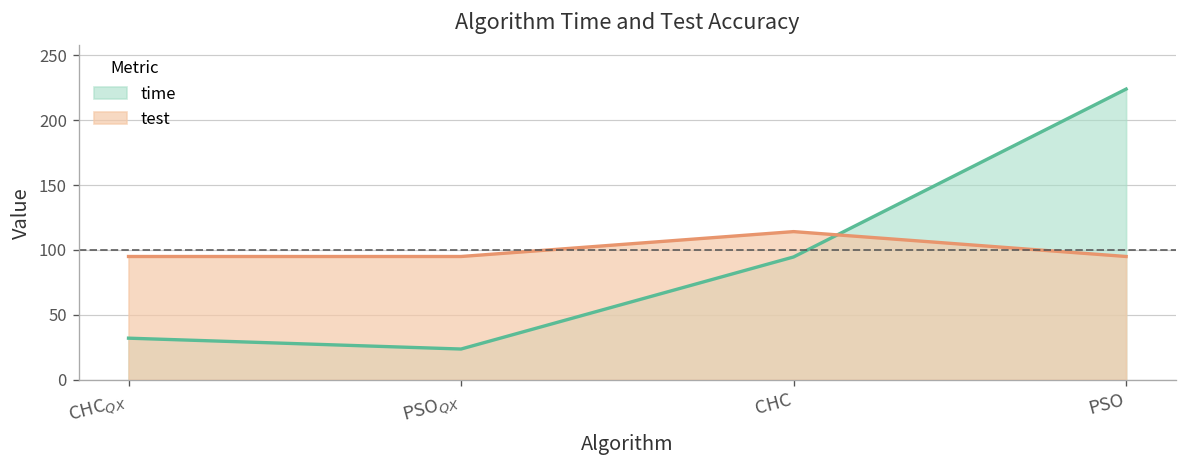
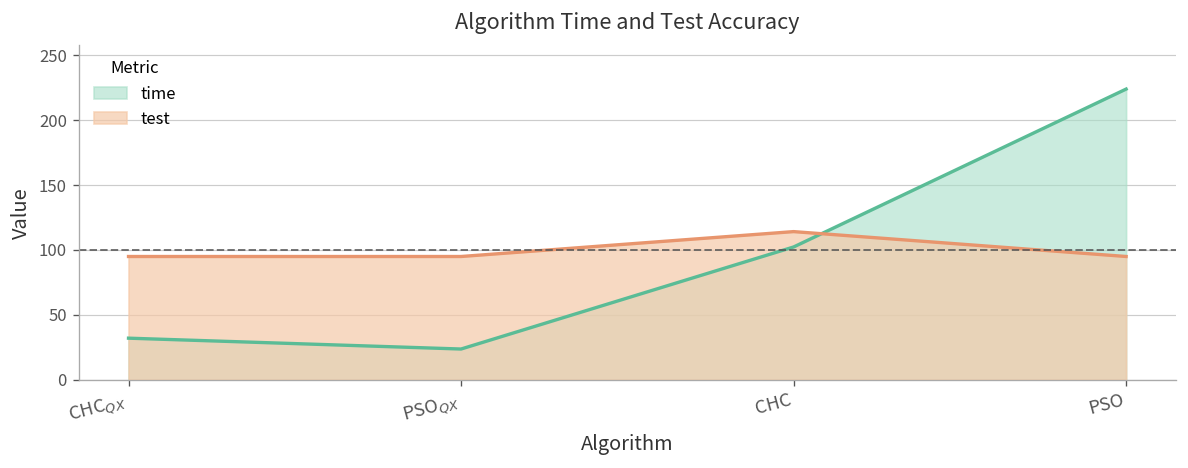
  {
    "time": {
-     "CHC": 95,
+     "CHC": 102,
      "PSO": 224
    },
    "test": {
      "CHC": 114,
      "PSO": 95
    }
  }
